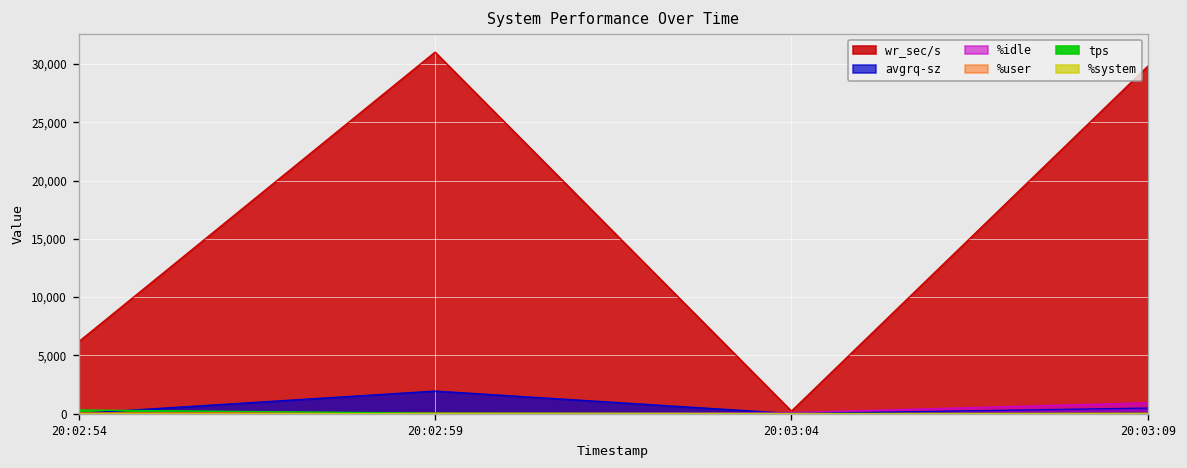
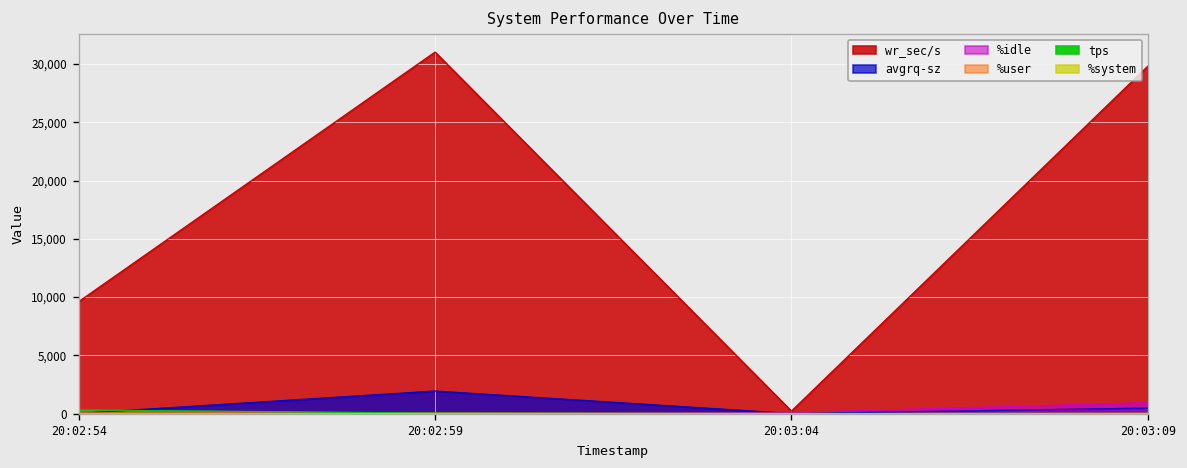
  {
    "wr_sec/s": {
-     "20:02:54": "6,000",
+     "20:02:54": "10,000",
      "20:02:59": "31,000",
      "20:03:09": "30,000"
    },
    "avgrq-sz": {
      "20:02:59": "2,000",
      "20:03:09": "0"
    },
    "%idle": {
      "20:03:09": "1,000"
    }
  }
